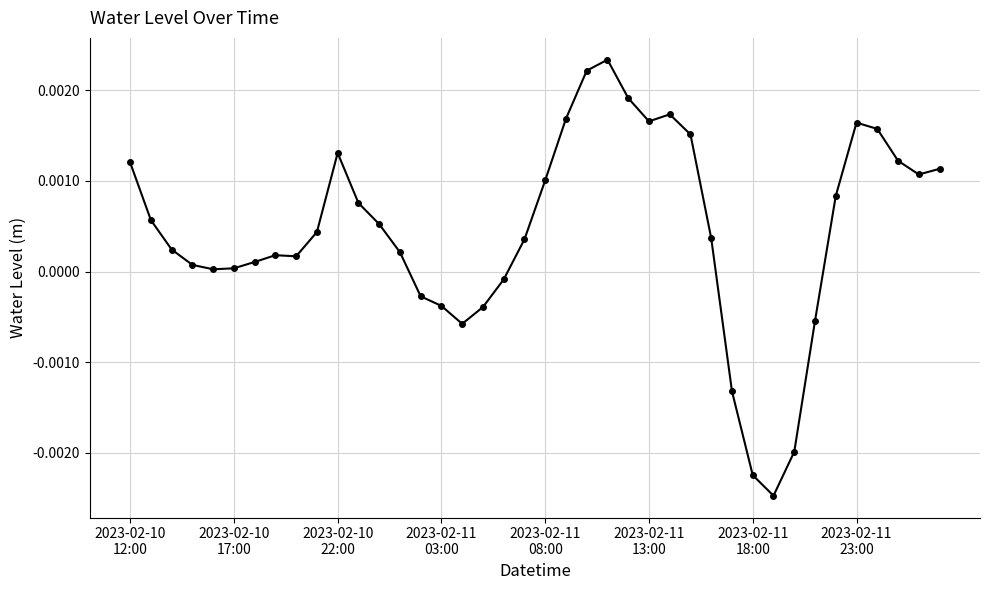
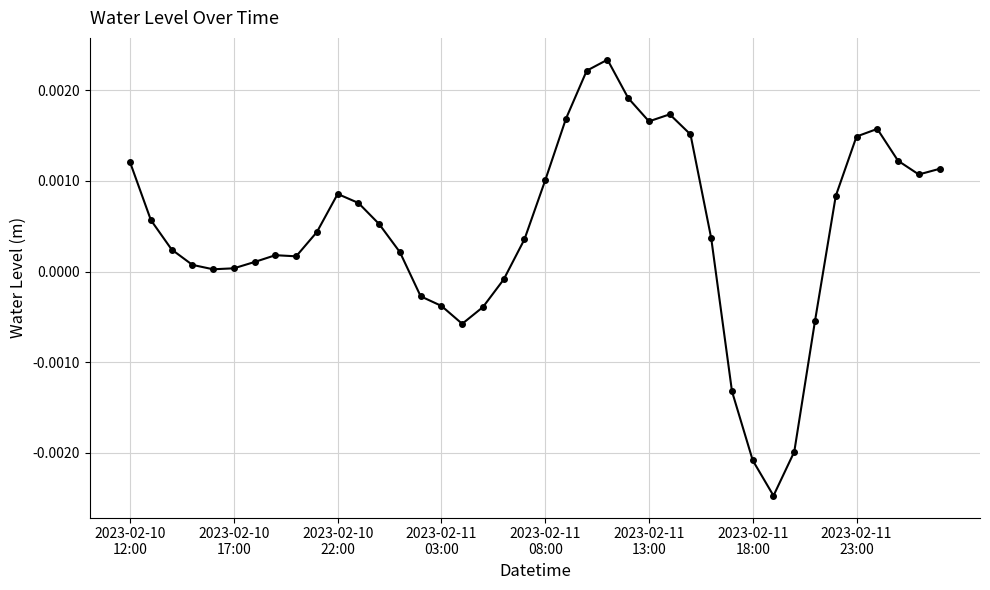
  {
    "2023-02-10 12:00": 0.0012,
    "2023-02-10 17:00": 0.0000,
-   "2023-02-10 22:00": 0.0013,
+   "2023-02-10 22:00": 0.0009,
    "2023-02-11 03:00": -0.0004,
    "2023-02-11 08:00": 0.0010,
    "2023-02-11 13:00": 0.0017,
-   "2023-02-11 18:00": -0.0022,
-   "2023-02-11 23:00": 0.0016
+   "2023-02-11 18:00": -0.0021,
+   "2023-02-11 23:00": 0.0015
  }
